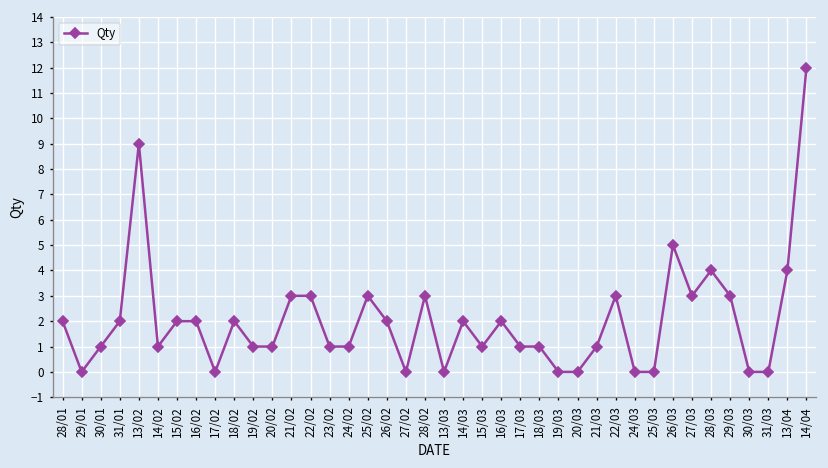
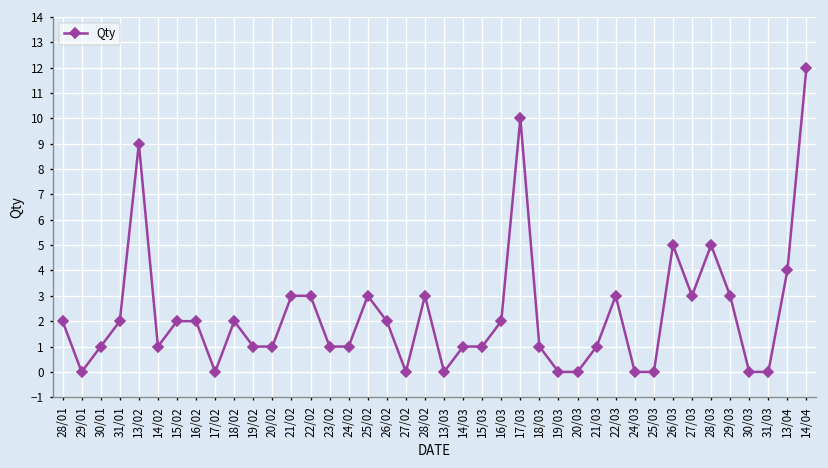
  {
    "28/01": 2,
    "29/01": 0,
    "30/01": 1,
    "31/01": 2,
    "13/02": 9,
    "14/02": 1,
    "15/02": 2,
    "16/02": 2,
    "17/02": 0,
    "18/02": 2,
    "19/02": 1,
    "20/02": 1,
    "21/02": 3,
    "22/02": 3,
    "23/02": 1,
    "24/02": 1,
    "25/02": 3,
    "26/02": 2,
    "27/02": 0,
    "28/02": 3,
    "13/03": 0,
-   "14/03": 2,
+   "14/03": 1,
    "15/03": 1,
    "16/03": 2,
-   "17/03": 1,
+   "17/03": 10,
    "18/03": 1,
    "19/03": 0,
    "20/03": 0,
    "21/03": 1,
    "22/03": 3,
    "24/03": 0,
    "25/03": 0,
    "26/03": 5,
    "27/03": 3,
-   "28/03": 4,
+   "28/03": 5,
    "29/03": 3,
    "30/03": 0,
    "31/03": 0,
    "13/04": 4,
    "14/04": 12
  }
